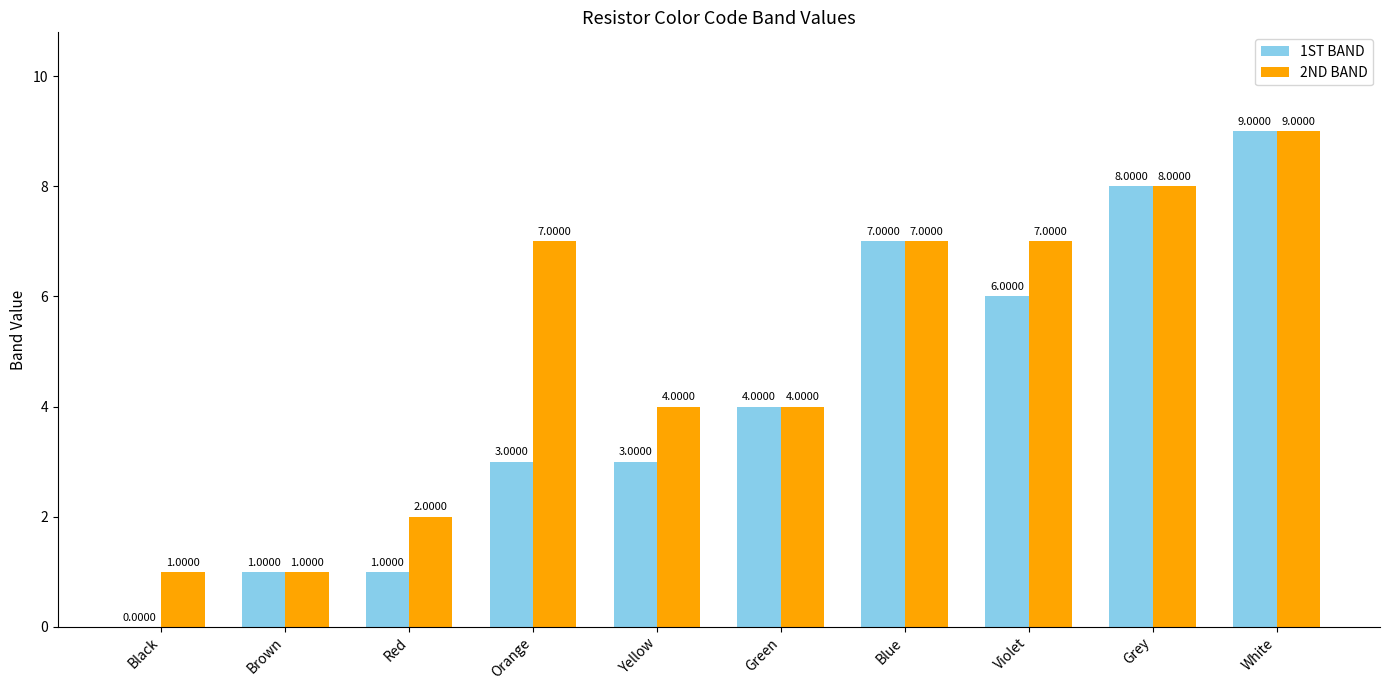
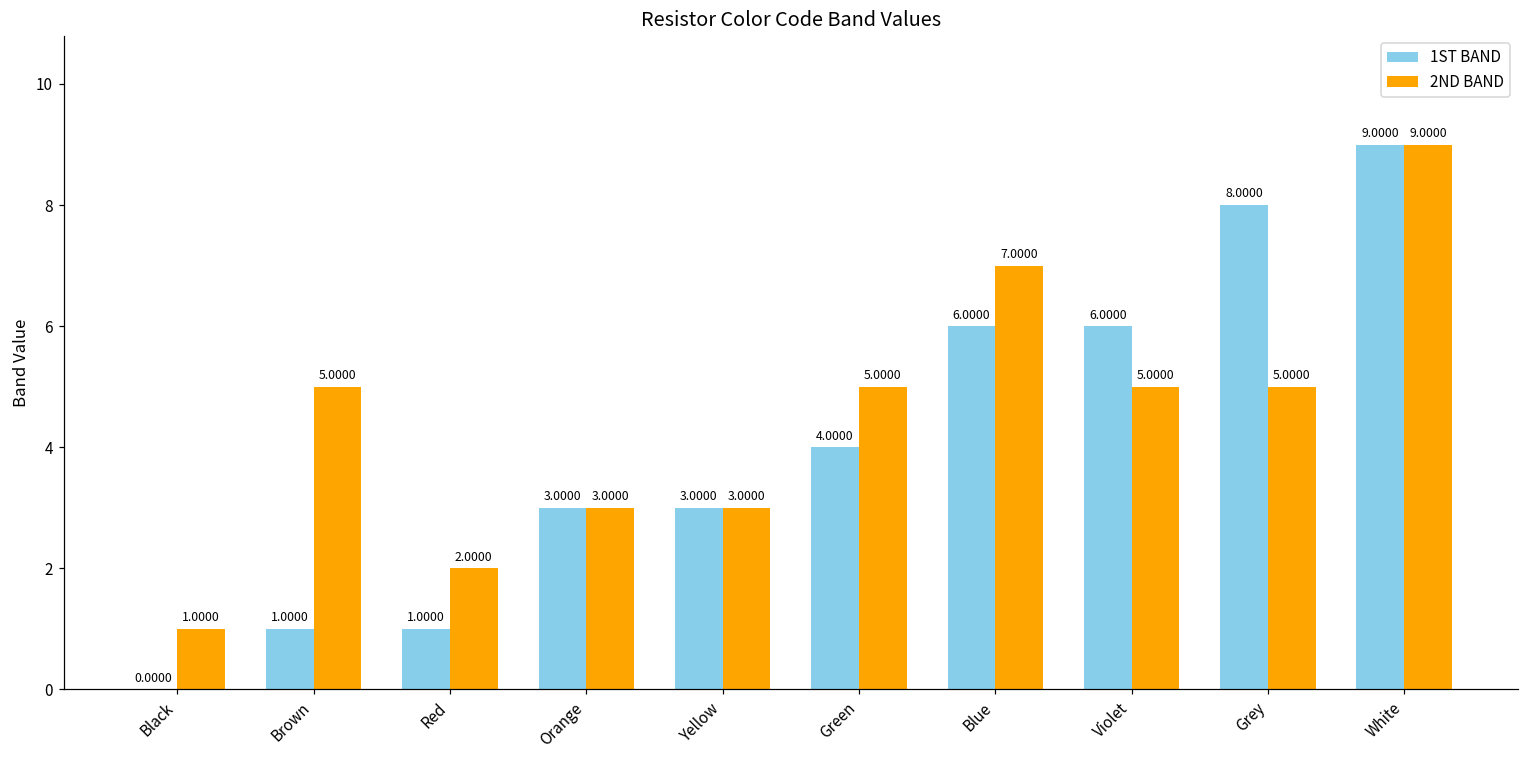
  {
    "1ST BAND": {
      "Black": 0.0000,
      "Brown": 1.0000,
      "Red": 1.0000,
      "Orange": 3.0000,
      "Yellow": 3.0000,
      "Green": 4.0000,
-     "Blue": 7.0000,
+     "Blue": 6.0000,
      "Violet": 6.0000,
      "Grey": 8.0000,
      "White": 9.0000
    },
    "2ND BAND": {
      "Black": 1.0000,
-     "Brown": 1.0000,
+     "Brown": 5.0000,
      "Red": 2.0000,
-     "Orange": 7.0000,
-     "Yellow": 4.0000,
-     "Green": 4.0000,
+     "Orange": 3.0000,
+     "Yellow": 3.0000,
+     "Green": 5.0000,
      "Blue": 7.0000,
-     "Violet": 7.0000,
-     "Grey": 8.0000,
+     "Violet": 5.0000,
+     "Grey": 5.0000,
      "White": 9.0000
    }
  }
